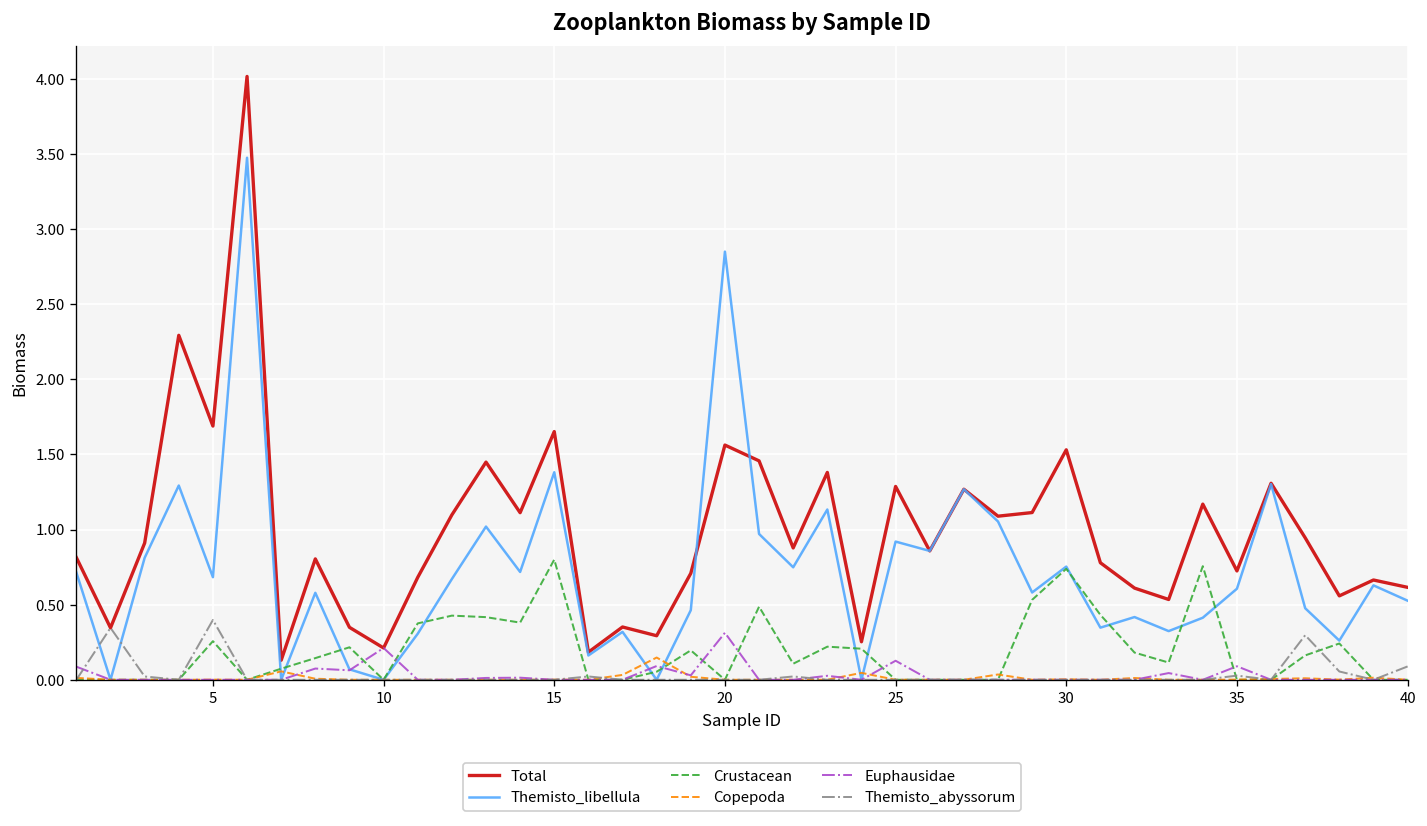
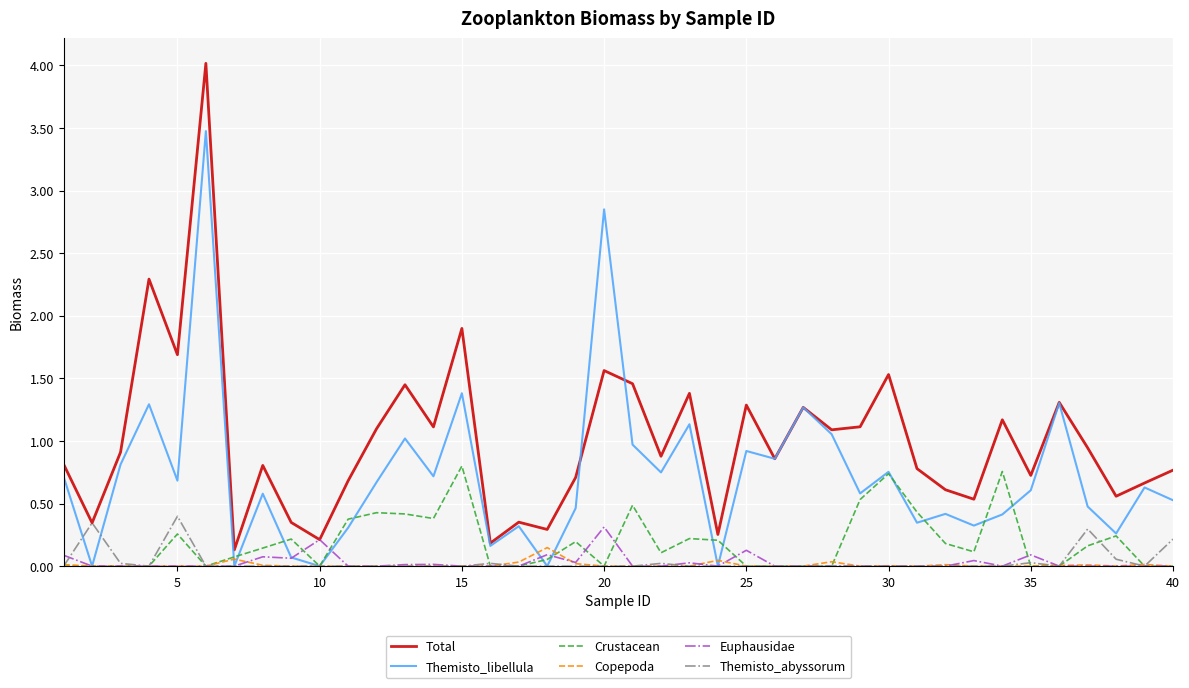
  {
    "Total": {
      "5": 1.69,
-     "15": 1.65,
+     "15": 1.90,
      "20": 1.56,
      "25": 1.29,
      "30": 1.53,
      "35": 0.72,
-     "40": 0.62
+     "40": 0.77
    },
    "Themisto_libellula": {
      "5": 0.68,
      "15": 1.38,
      "20": 2.85,
      "25": 0.92,
      "35": 0.61,
      "40": 0.53
    },
    "Crustacean": {
      "5": 0.26,
      "15": 0.80
    },
    "Euphausidae": {
      "20": 0.31,
      "25": 0.13,
      "35": 0.09
    },
    "Themisto_abyssorum": {
      "5": 0.40,
      "35": 0.03,
-     "40": 0.09
+     "40": 0.22
    }
  }
